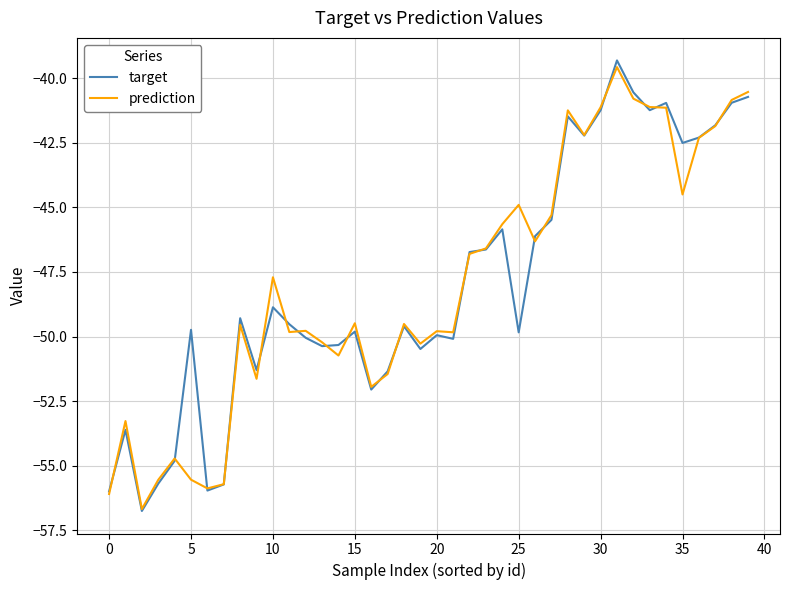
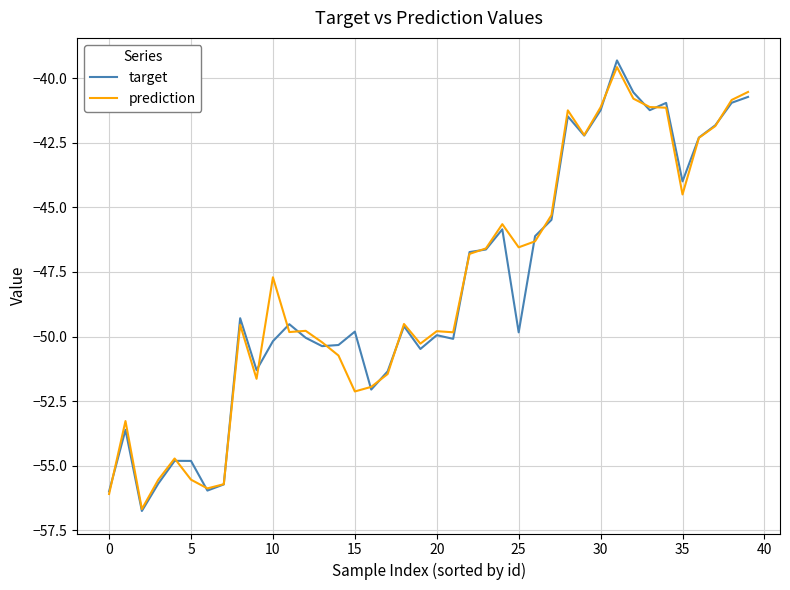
  {
    "target": {
      "0": -56.0,
-     "5": -49.7,
-     "10": -48.9,
+     "5": -54.8,
+     "10": -50.2,
      "15": -49.8,
      "20": -49.9,
      "25": -49.8,
      "30": -41.2,
-     "35": -42.5
+     "35": -44.0
    },
    "prediction": {
      "0": -56.1,
      "5": -55.5,
      "10": -47.7,
-     "15": -49.5,
+     "15": -52.1,
      "20": -49.8,
-     "25": -44.9,
+     "25": -46.5,
      "30": -41.1,
      "35": -44.5
    }
  }
